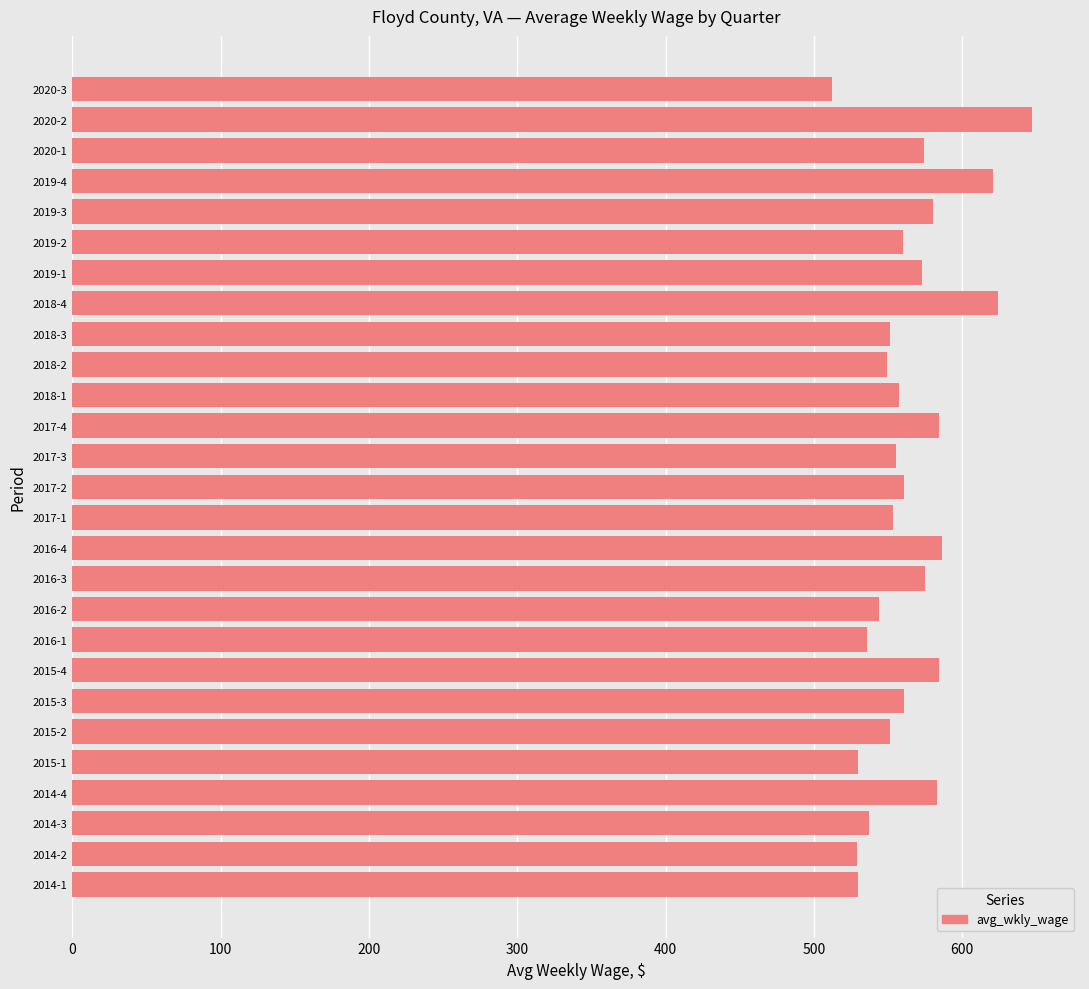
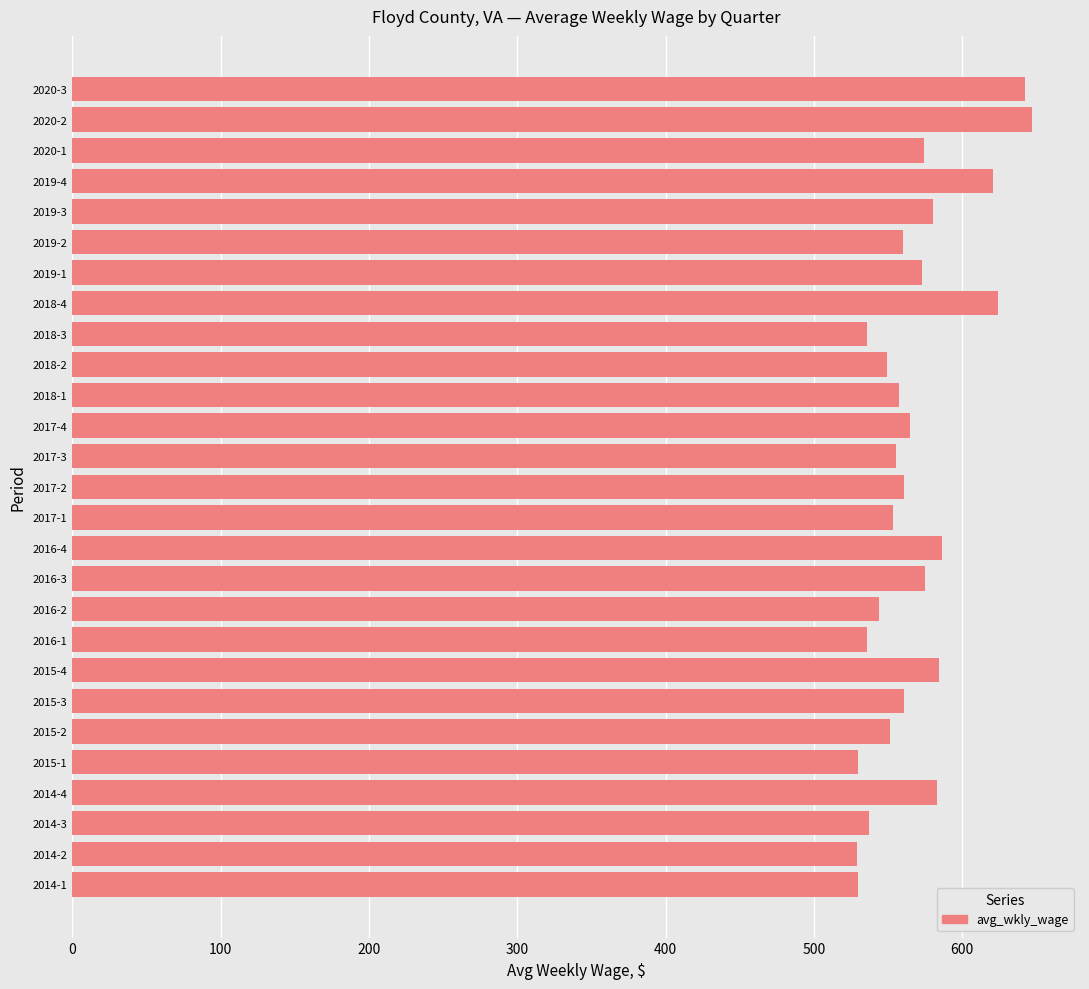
  {
-   "2020-3": 512,
+   "2020-3": 642,
    "2020-2": 647,
    "2020-1": 574,
    "2019-4": 621,
    "2019-3": 580,
    "2019-2": 560,
    "2019-1": 573,
    "2018-4": 624,
-   "2018-3": 551,
+   "2018-3": 536,
    "2018-2": 549,
    "2018-1": 557,
-   "2017-4": 584,
+   "2017-4": 565,
    "2017-3": 555,
    "2017-2": 561,
    "2017-1": 553,
    "2016-4": 586,
    "2016-3": 575,
    "2016-2": 544,
    "2016-1": 536,
    "2015-4": 584,
    "2015-3": 561,
    "2015-2": 551,
    "2015-1": 530,
    "2014-4": 583,
    "2014-3": 537,
    "2014-2": 529,
    "2014-1": 530
  }
